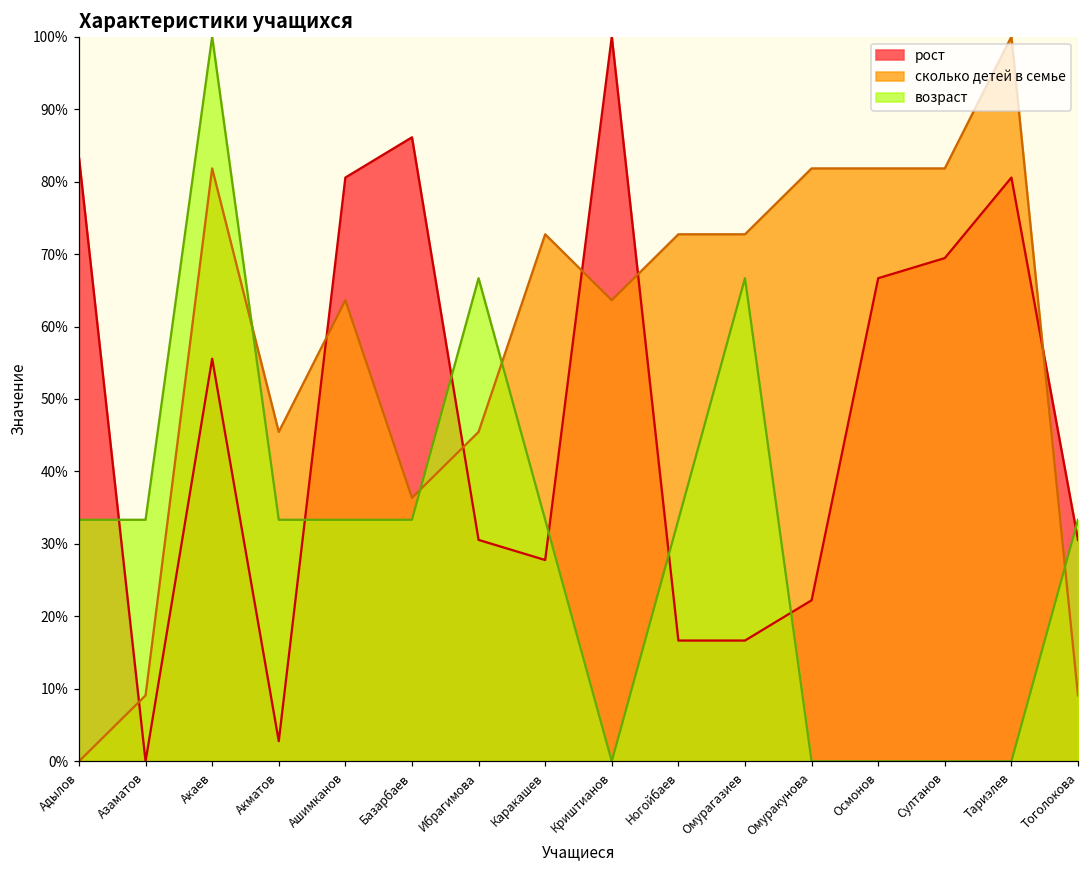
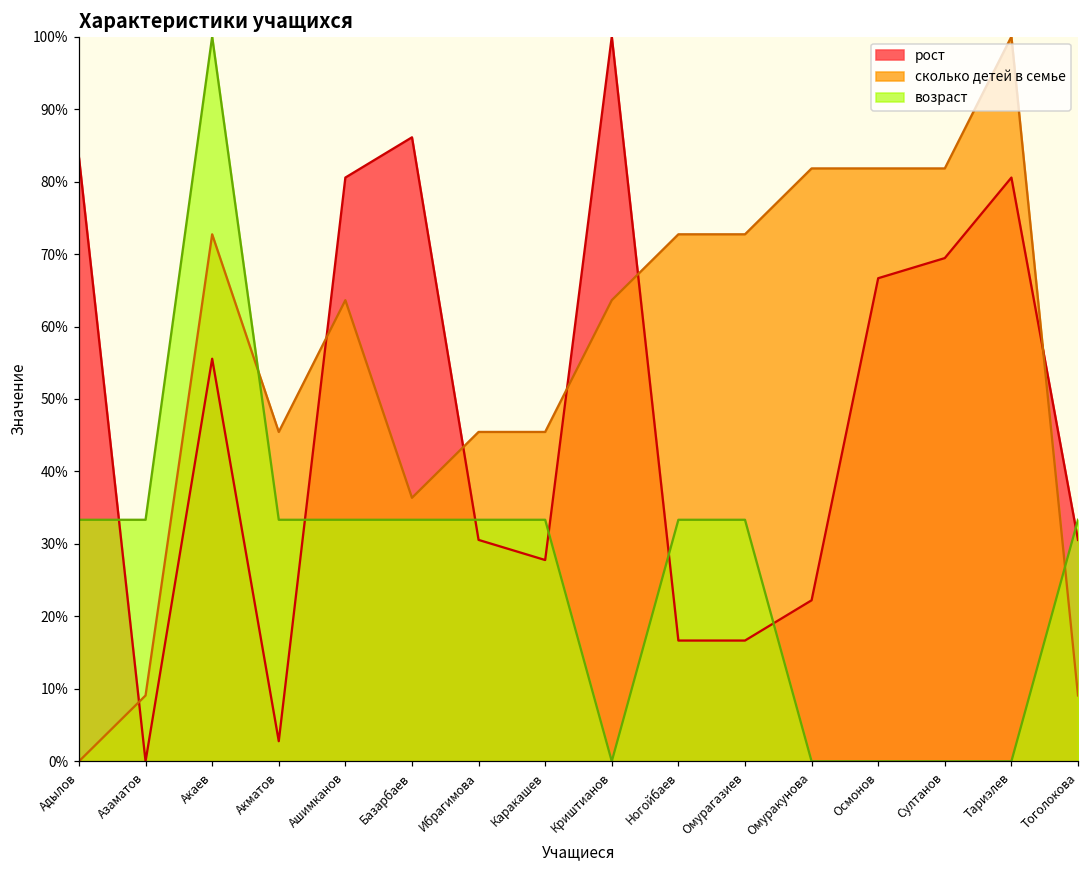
  {
    "рост": {
      "Адылов": "83%",
      "Азаматов": "0%",
      "Акаев": "56%",
      "Акматов": "3%",
      "Ашимканов": "81%",
      "Базарбаев": "86%",
      "Ибрагимова": "31%",
      "Каракашев": "28%",
      "Криштианов": "100%",
      "Ногойбаев": "17%",
      "Омурагазиев": "17%",
      "Омуракунова": "22%",
      "Осмонов": "67%",
      "Султанов": "69%",
      "Тариэлев": "81%",
      "Тоголокова": "31%"
    },
    "сколько детей в семье": {
      "Адылов": "0%",
      "Азаматов": "9%",
-     "Акаев": "82%",
+     "Акаев": "73%",
      "Акматов": "45%",
      "Ашимканов": "64%",
      "Базарбаев": "36%",
      "Ибрагимова": "45%",
-     "Каракашев": "73%",
+     "Каракашев": "45%",
      "Криштианов": "64%",
      "Ногойбаев": "73%",
      "Омурагазиев": "73%",
      "Омуракунова": "82%",
      "Осмонов": "82%",
      "Султанов": "82%",
      "Тариэлев": "100%",
      "Тоголокова": "9%"
    },
    "возраст": {
      "Адылов": "33%",
      "Азаматов": "33%",
      "Акаев": "100%",
      "Акматов": "33%",
      "Ашимканов": "33%",
      "Базарбаев": "33%",
-     "Ибрагимова": "67%",
+     "Ибрагимова": "33%",
      "Каракашев": "33%",
      "Криштианов": "0%",
      "Ногойбаев": "33%",
-     "Омурагазиев": "67%",
+     "Омурагазиев": "33%",
      "Омуракунова": "0%",
      "Осмонов": "0%",
      "Султанов": "0%",
      "Тариэлев": "0%",
      "Тоголокова": "33%"
    }
  }
